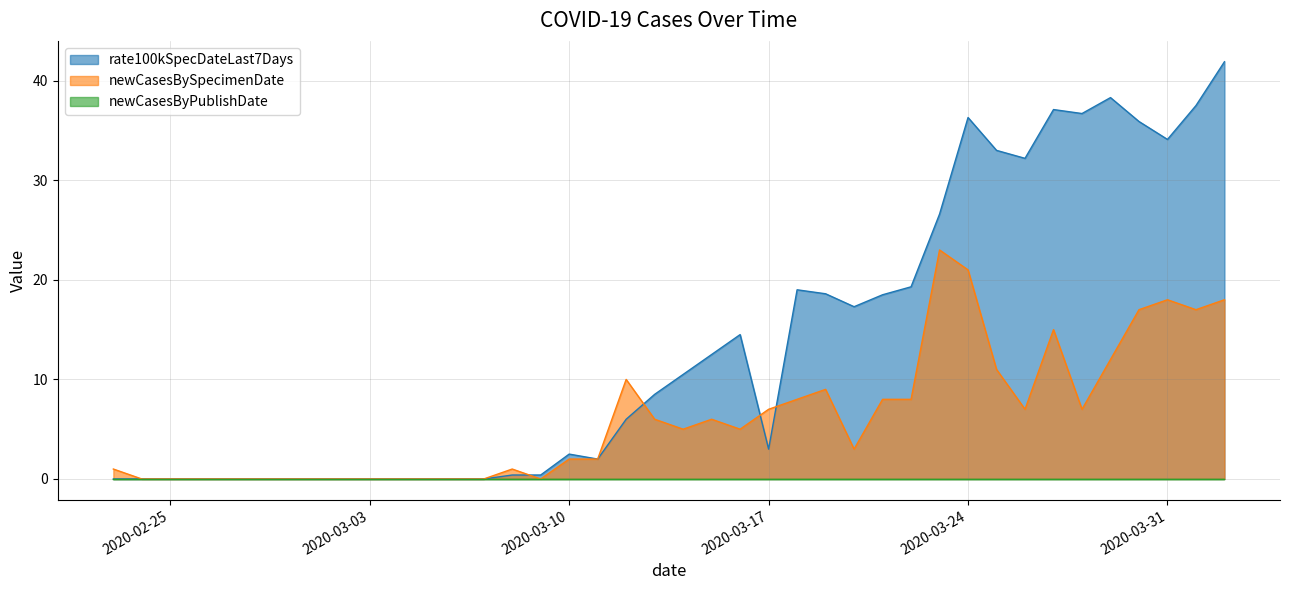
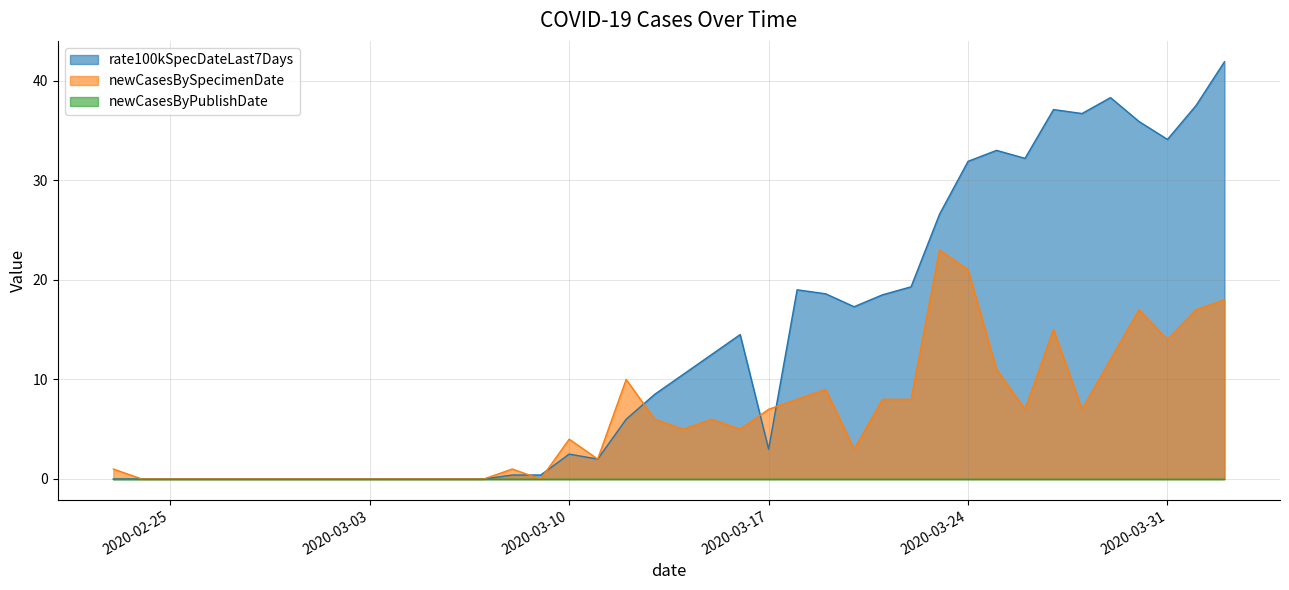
  {
    "rate100kSpecDateLast7Days": {
      "2020-03-10": 3,
      "2020-03-17": 3,
-     "2020-03-24": 36,
+     "2020-03-24": 32,
      "2020-03-31": 34
    },
    "newCasesBySpecimenDate": {
-     "2020-03-10": 2,
+     "2020-03-10": 4,
      "2020-03-17": 7,
      "2020-03-24": 21,
-     "2020-03-31": 18
+     "2020-03-31": 14
    },
    "newCasesByPublishDate": {
      "2020-03-10": 0,
      "2020-03-17": 0,
      "2020-03-24": 0,
      "2020-03-31": 0
    }
  }
